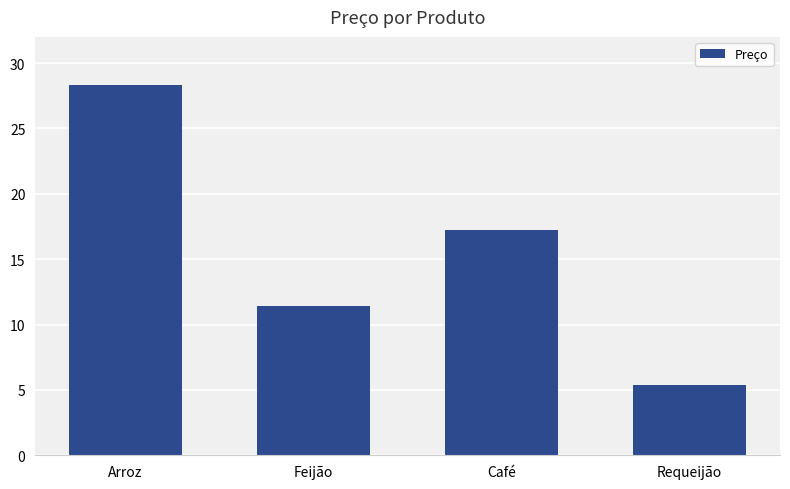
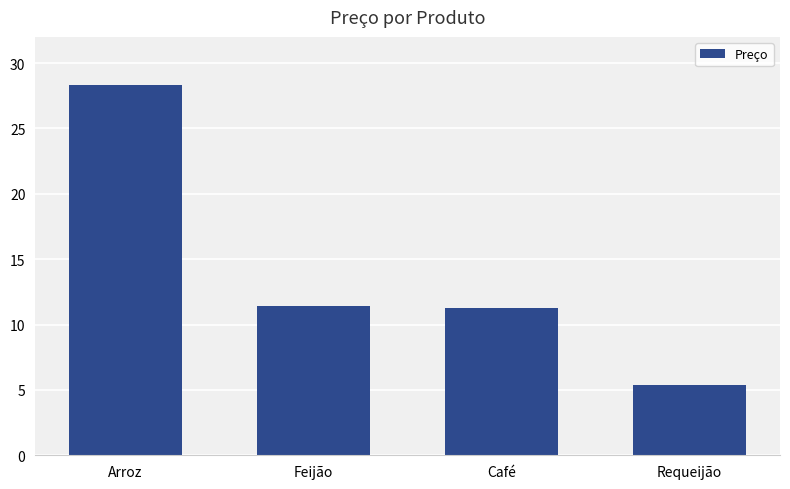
  {
    "Arroz": 28.3,
    "Feijão": 11.4,
-   "Café": 17.2,
+   "Café": 11.3,
    "Requeijão": 5.4
  }
